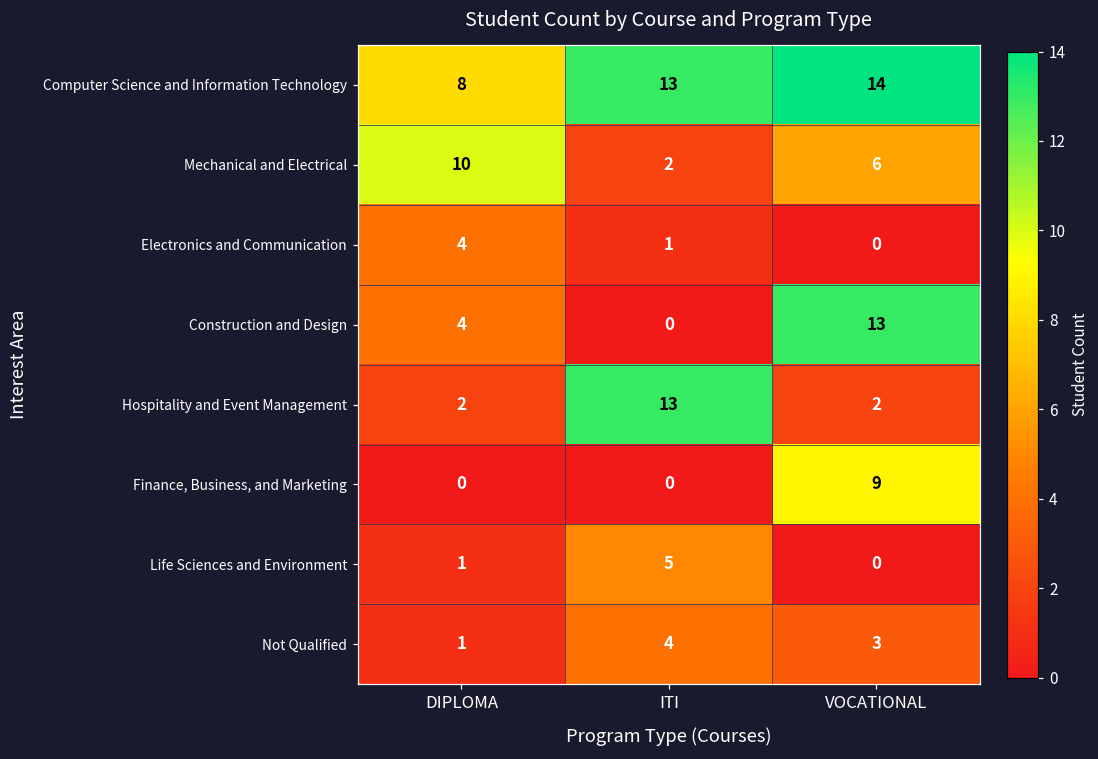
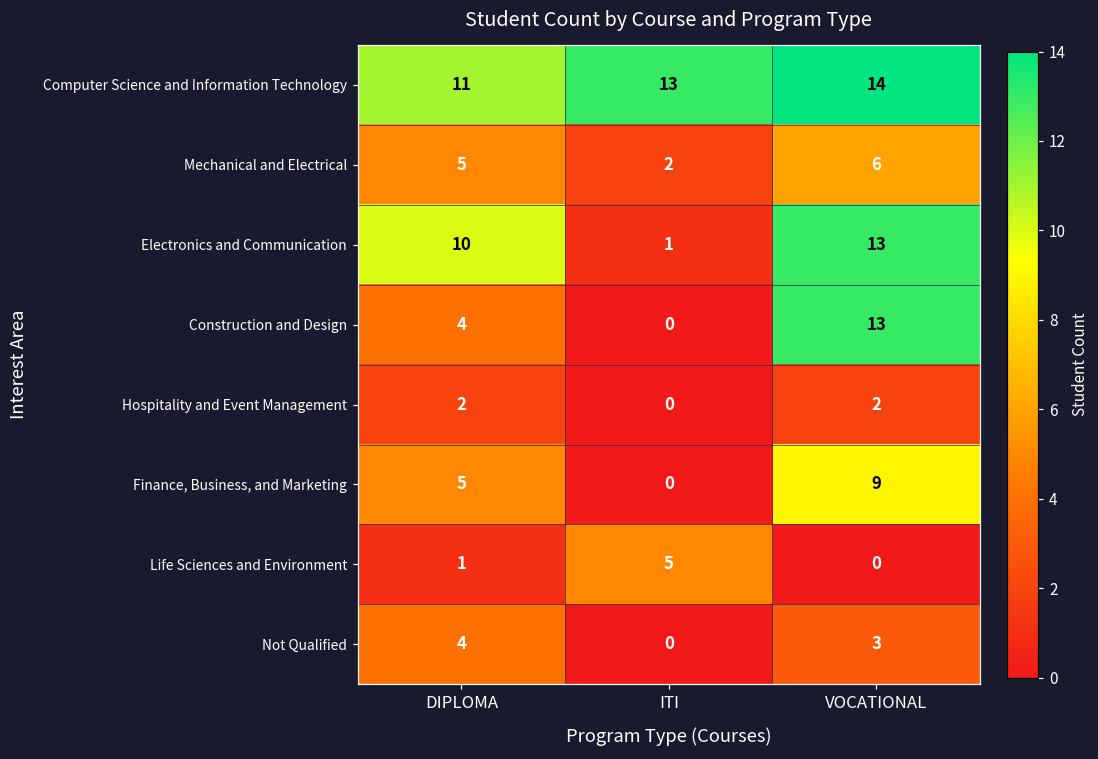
  {
    "Computer Science and Information Technology": {
-     "DIPLOMA": 8,
+     "DIPLOMA": 11,
      "ITI": 13,
      "VOCATIONAL": 14
    },
    "Mechanical and Electrical": {
-     "DIPLOMA": 10,
+     "DIPLOMA": 5,
      "ITI": 2,
      "VOCATIONAL": 6
    },
    "Electronics and Communication": {
-     "DIPLOMA": 4,
+     "DIPLOMA": 10,
      "ITI": 1,
-     "VOCATIONAL": 0
+     "VOCATIONAL": 13
    },
    "Construction and Design": {
      "DIPLOMA": 4,
      "ITI": 0,
      "VOCATIONAL": 13
    },
    "Hospitality and Event Management": {
      "DIPLOMA": 2,
-     "ITI": 13,
+     "ITI": 0,
      "VOCATIONAL": 2
    },
    "Finance, Business, and Marketing": {
-     "DIPLOMA": 0,
+     "DIPLOMA": 5,
      "ITI": 0,
      "VOCATIONAL": 9
    },
    "Life Sciences and Environment": {
      "DIPLOMA": 1,
      "ITI": 5,
      "VOCATIONAL": 0
    },
    "Not Qualified": {
-     "DIPLOMA": 1,
-     "ITI": 4,
+     "DIPLOMA": 4,
+     "ITI": 0,
      "VOCATIONAL": 3
    }
  }
